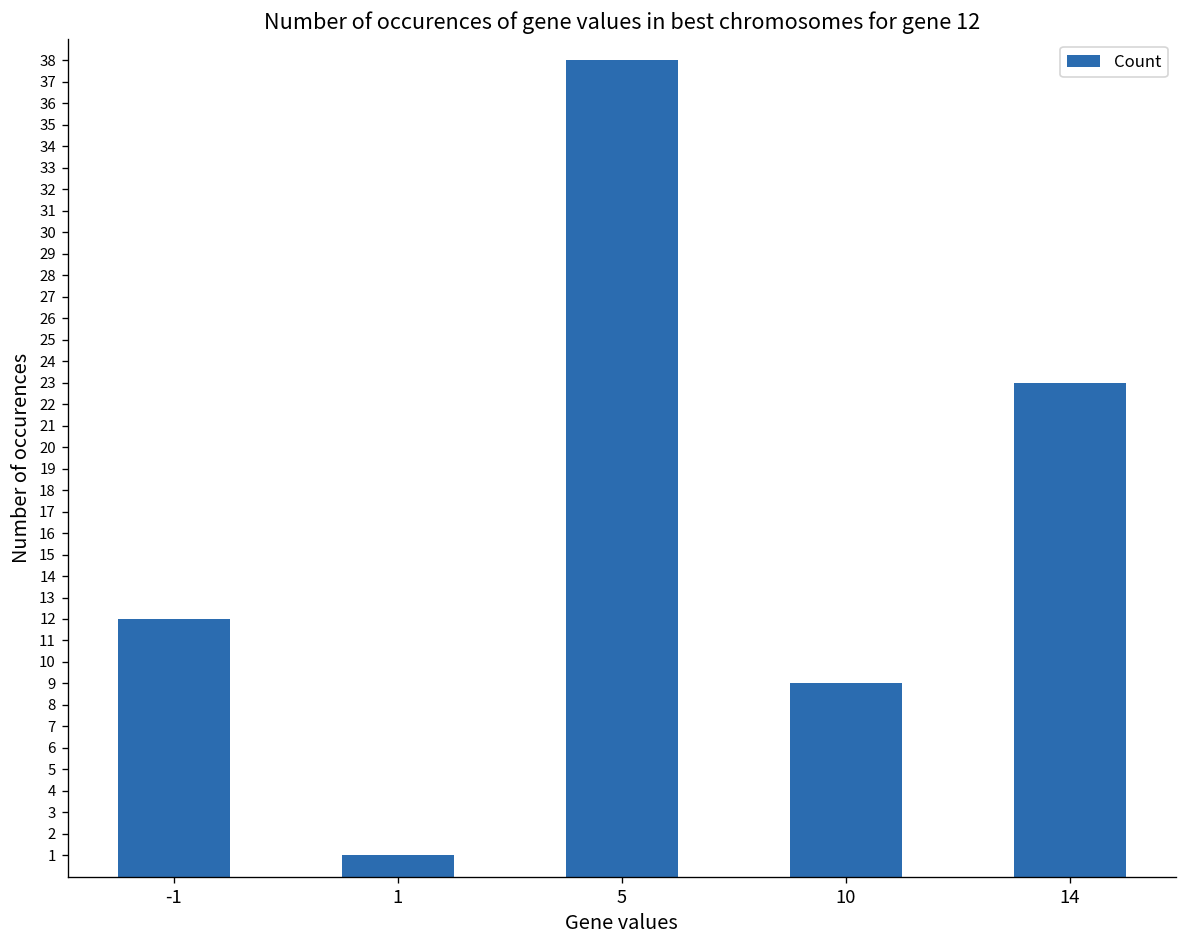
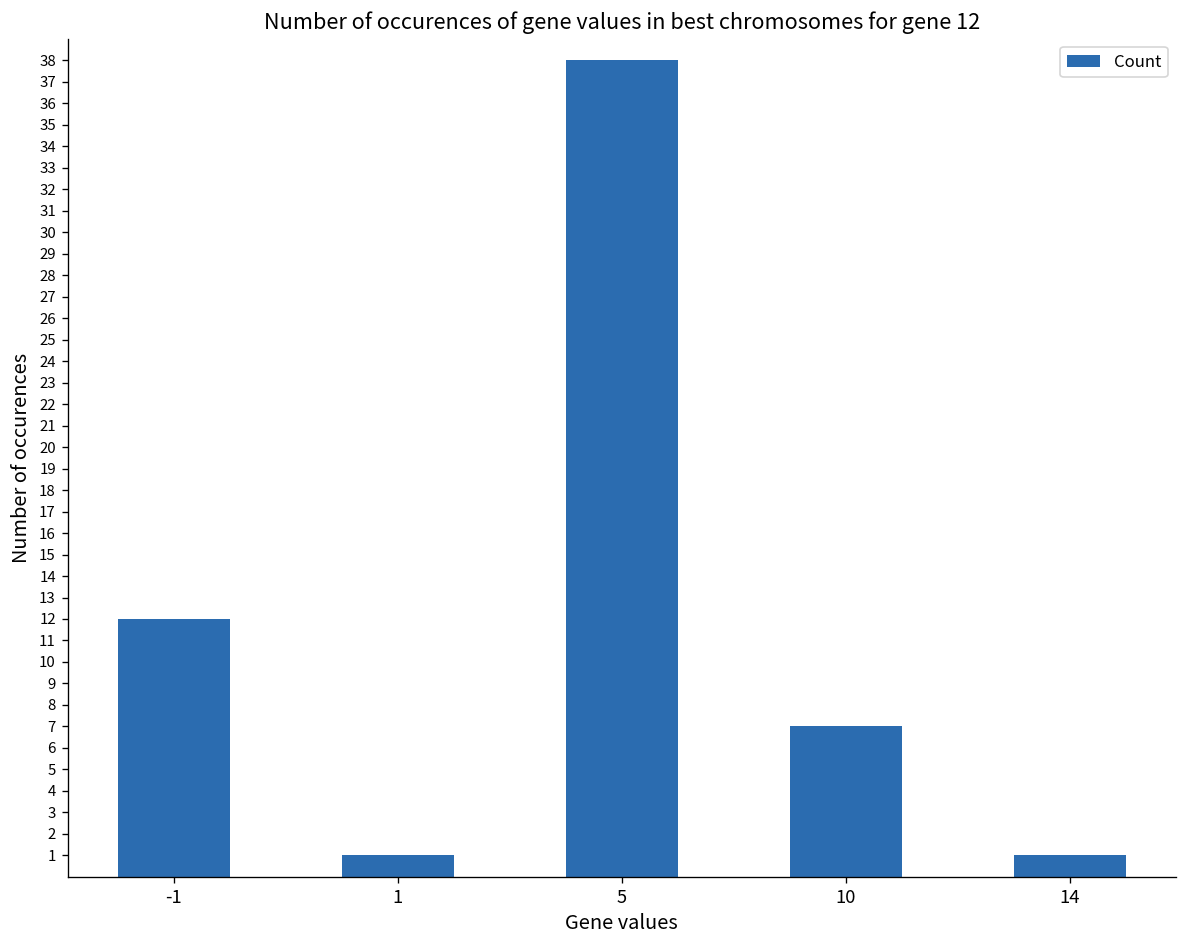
  {
    "-1": 12,
    "1": 1,
    "5": 38,
-   "10": 9,
-   "14": 23
+   "10": 7,
+   "14": 1
  }
